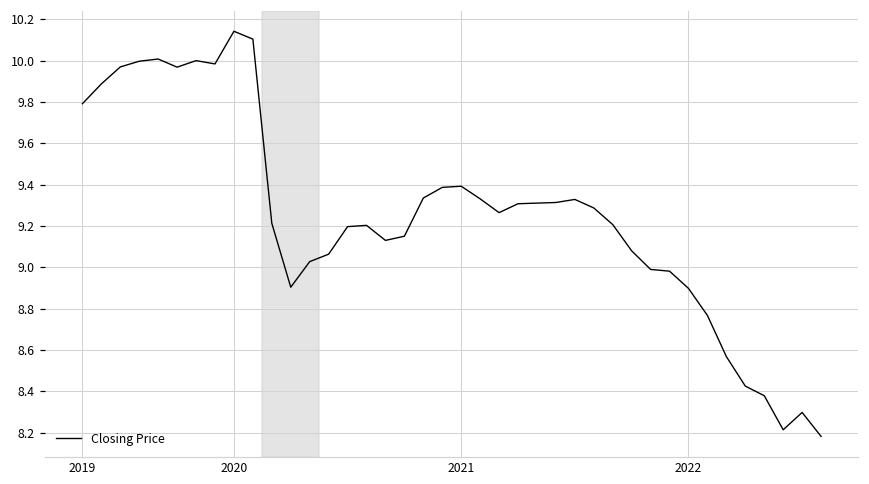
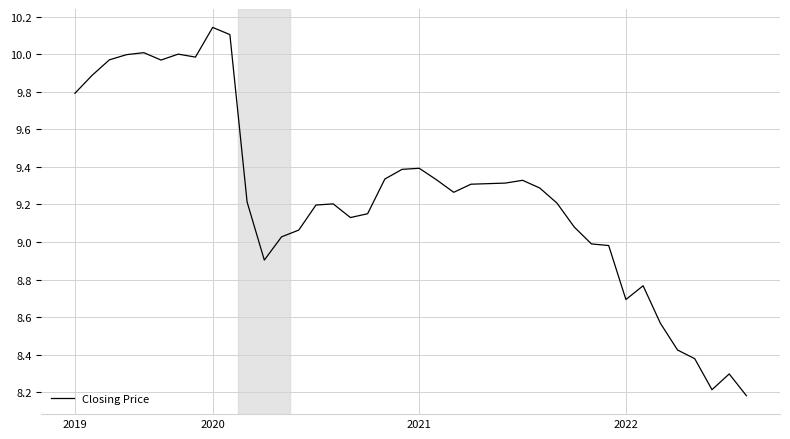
  {
    "2019": 9.79,
    "2020": 10.14,
    "2021": 9.39,
-   "2022": 8.90
+   "2022": 8.69
  }
